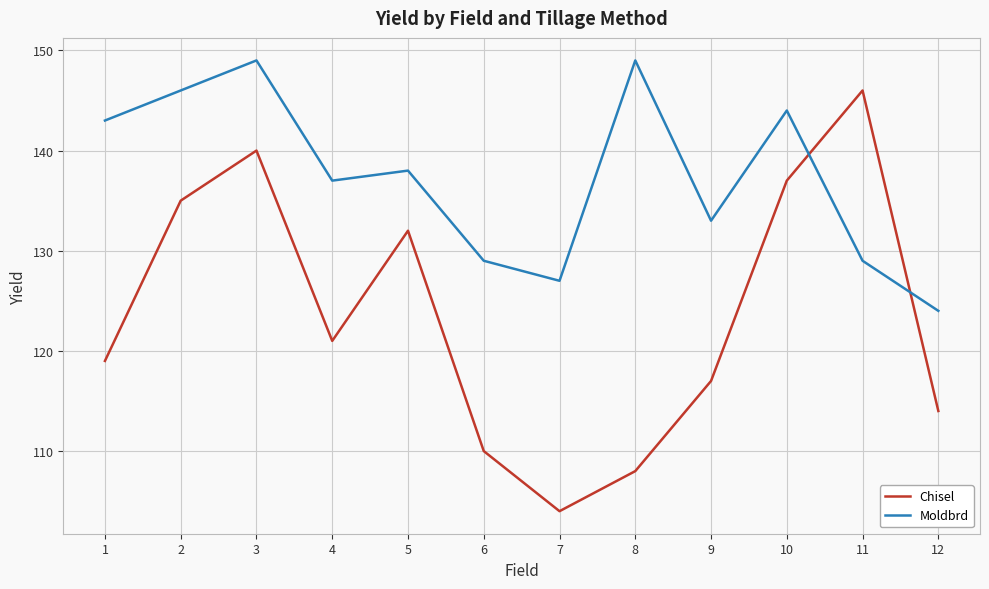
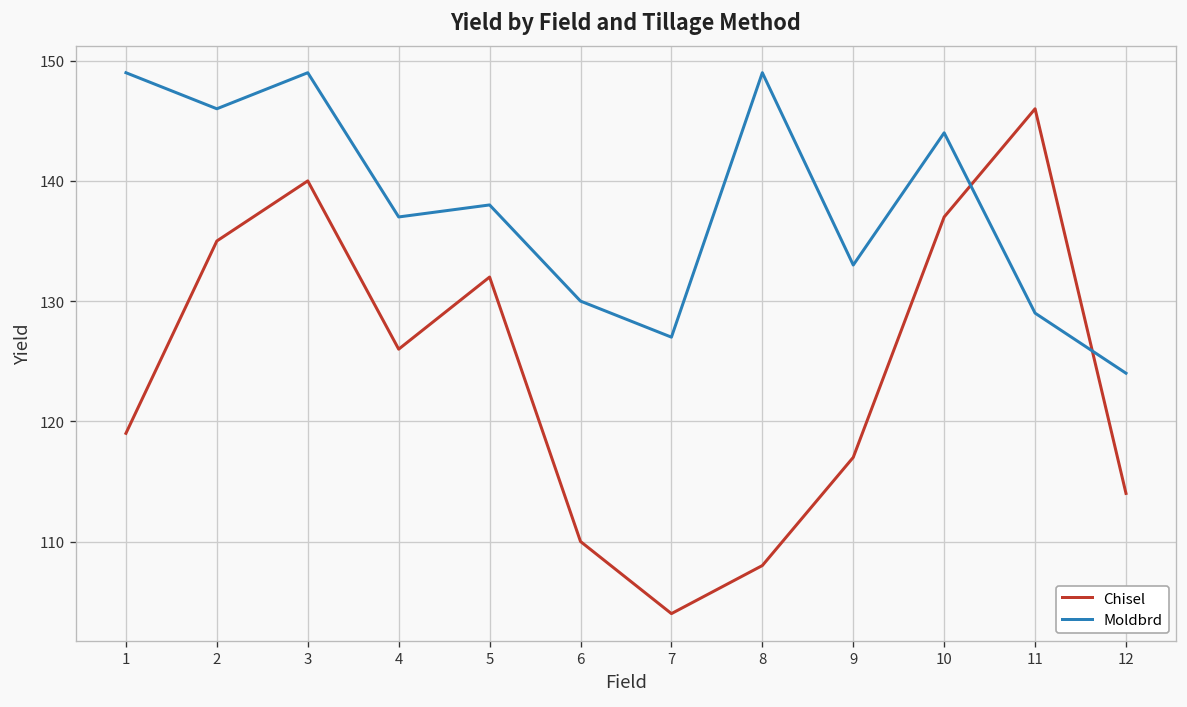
  {
    "Chisel": {
      "1": 119,
      "2": 135,
      "3": 140,
-     "4": 121,
+     "4": 126,
      "5": 132,
      "6": 110,
      "7": 104,
      "8": 108,
      "9": 117,
      "10": 137,
      "11": 146,
      "12": 114
    },
    "Moldbrd": {
-     "1": 143,
+     "1": 149,
      "2": 146,
      "3": 149,
      "4": 137,
      "5": 138,
-     "6": 129,
+     "6": 130,
      "7": 127,
      "8": 149,
      "9": 133,
      "10": 144,
      "11": 129,
      "12": 124
    }
  }
